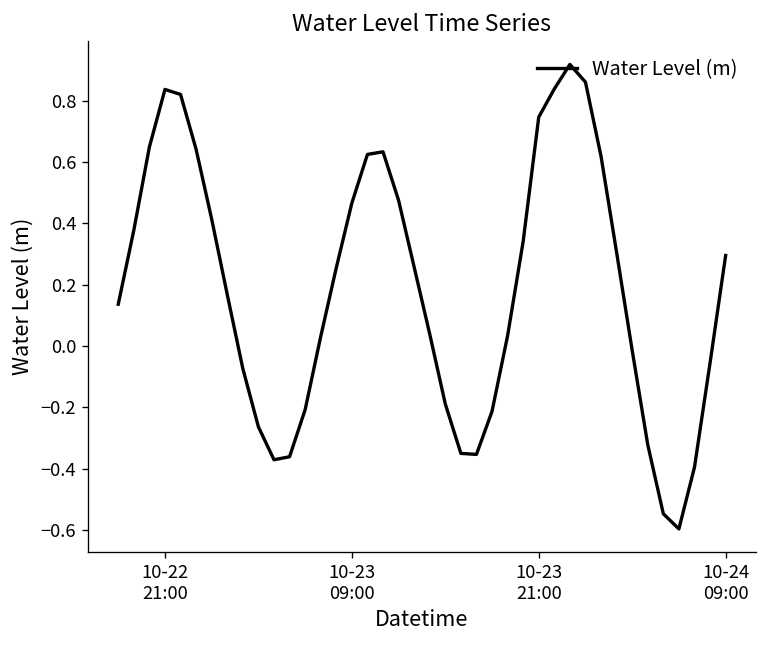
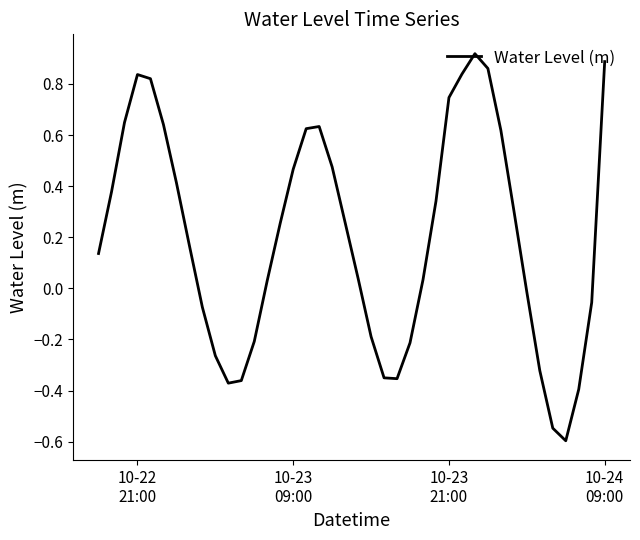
  {
    "10-22 21:00": 0.84,
    "10-23 09:00": 0.47,
    "10-23 21:00": 0.75,
-   "10-24 09:00": 0.30
+   "10-24 09:00": 0.89
  }
